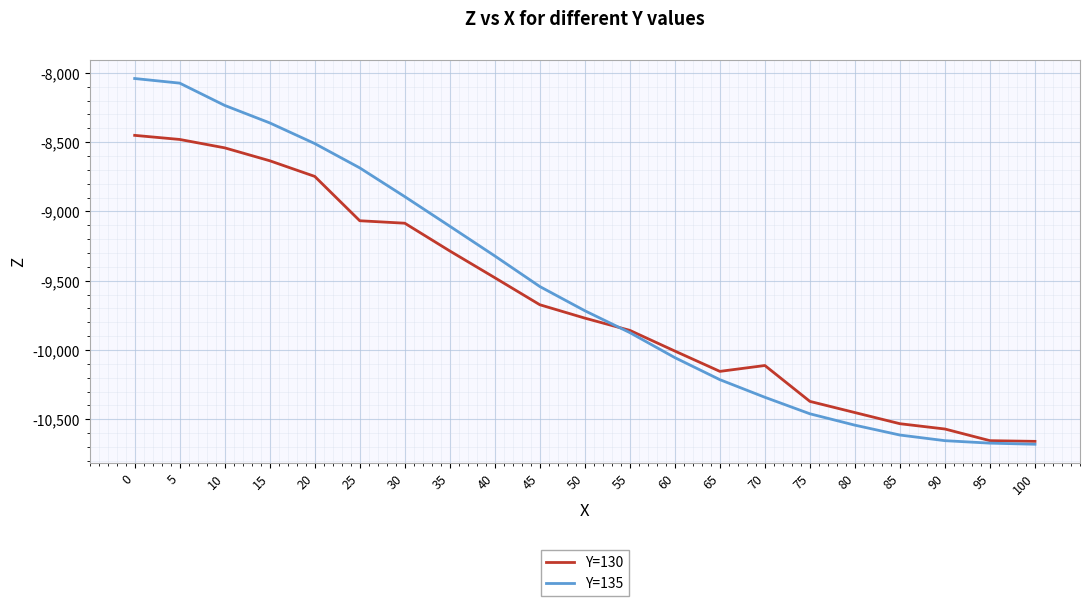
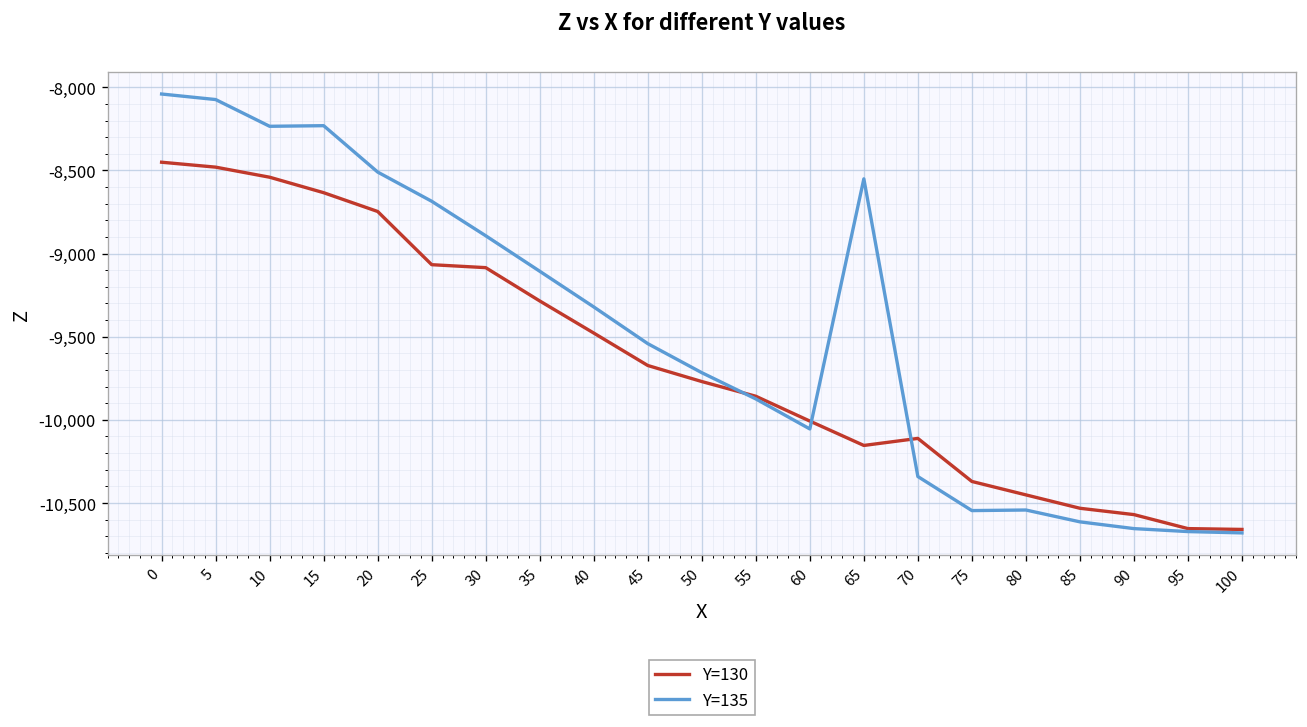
  {
    "Y=130": {
      "0": "-8,450",
      "5": "-8,480",
      "10": "-8,540",
      "15": "-8,630",
      "20": "-8,750",
      "25": "-9,070",
      "30": "-9,080",
      "35": "-9,280",
      "40": "-9,480",
      "45": "-9,670",
      "50": "-9,770",
      "60": "-10,010",
      "65": "-10,150",
      "70": "-10,110",
      "75": "-10,370",
      "80": "-10,450",
      "85": "-10,530",
      "90": "-10,570",
      "100": "-10,660"
    },
    "Y=135": {
      "0": "-8,040",
      "5": "-8,070",
      "10": "-8,230",
-     "15": "-8,360",
+     "15": "-8,230",
      "20": "-8,510",
      "25": "-8,690",
      "30": "-8,890",
      "35": "-9,110",
      "40": "-9,320",
      "45": "-9,540",
      "50": "-9,720",
      "60": "-10,050",
-     "65": "-10,210",
+     "65": "-8,550",
      "70": "-10,340",
-     "75": "-10,460",
+     "75": "-10,550",
      "80": "-10,540",
      "85": "-10,610",
      "90": "-10,650",
      "100": "-10,680"
    }
  }
